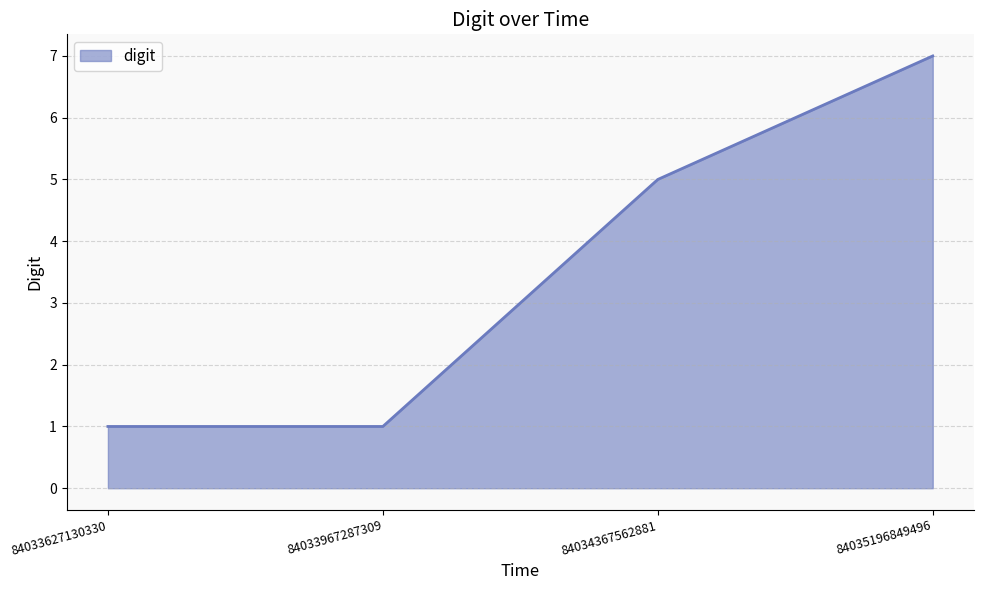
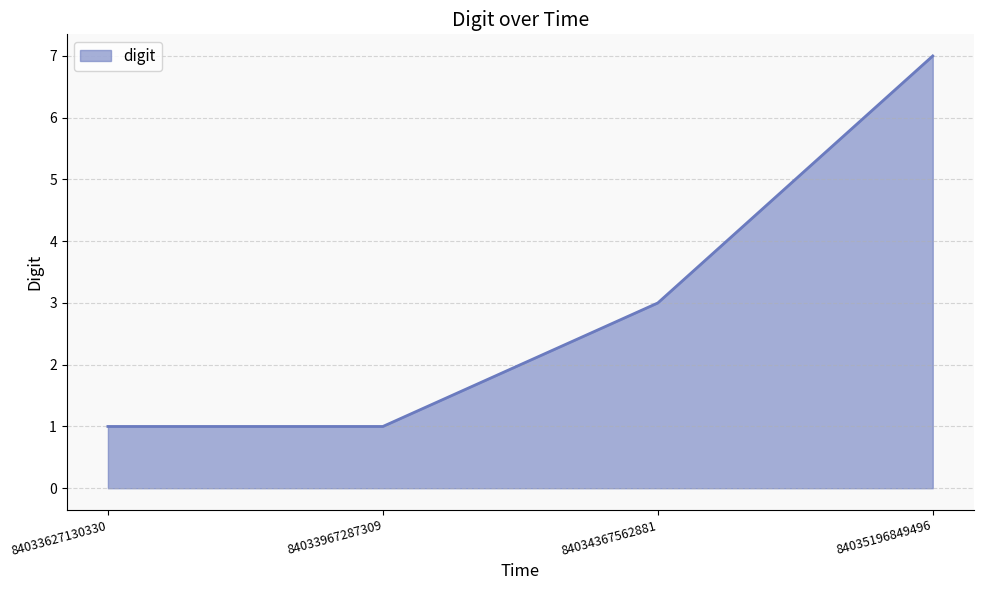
  {
    "84033627130330": 1,
    "84033967287309": 1,
-   "84034367562881": 5,
+   "84034367562881": 3,
    "84035196849496": 7
  }
